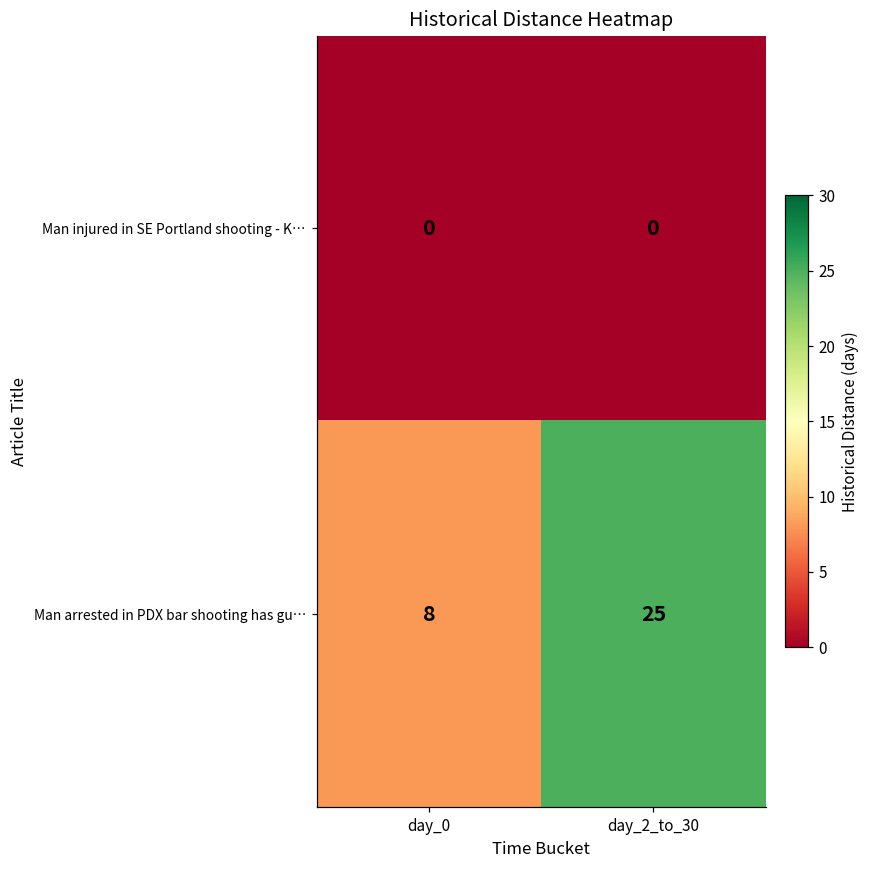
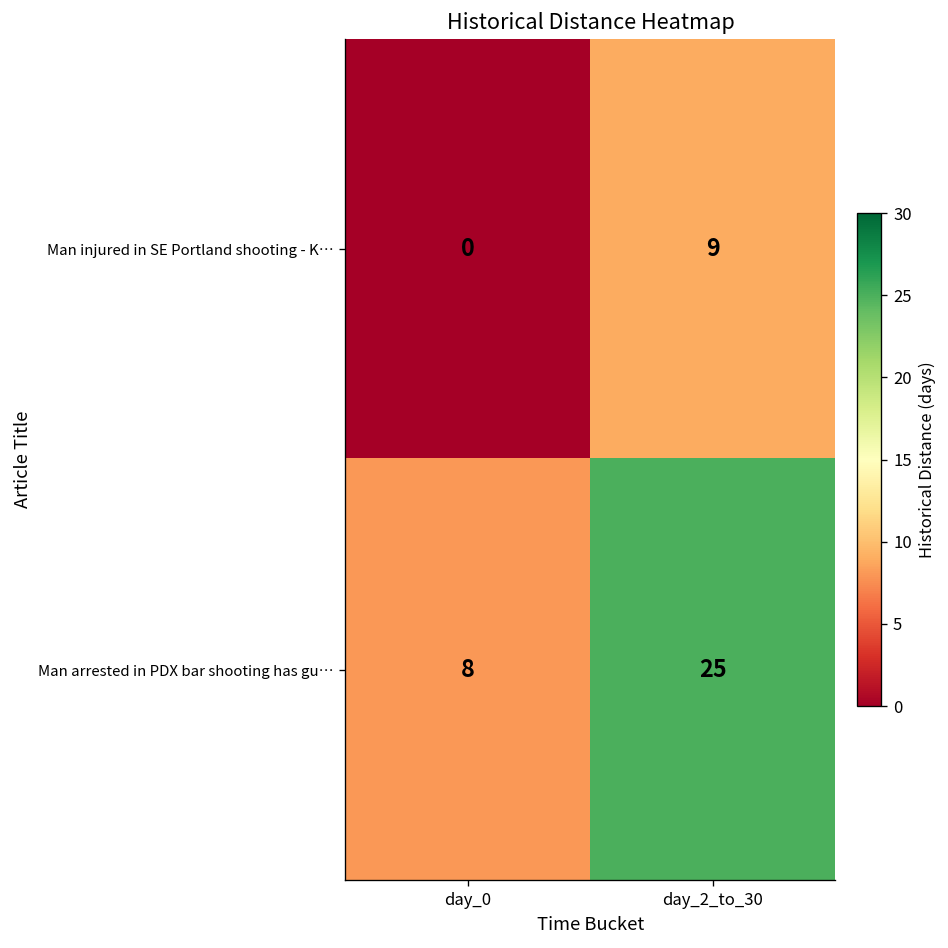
  {
    "Man injured in SE Portland shooting - K…": {
      "day_0": 0,
-     "day_2_to_30": 0
+     "day_2_to_30": 9
    },
    "Man arrested in PDX bar shooting has gu…": {
      "day_0": 8,
      "day_2_to_30": 25
    }
  }
